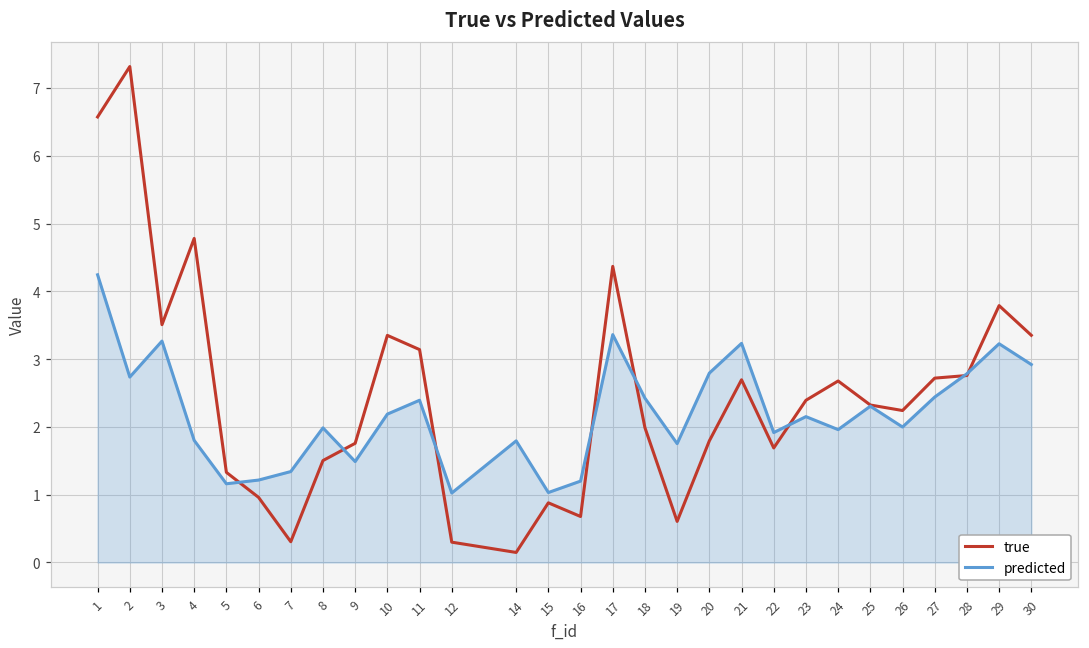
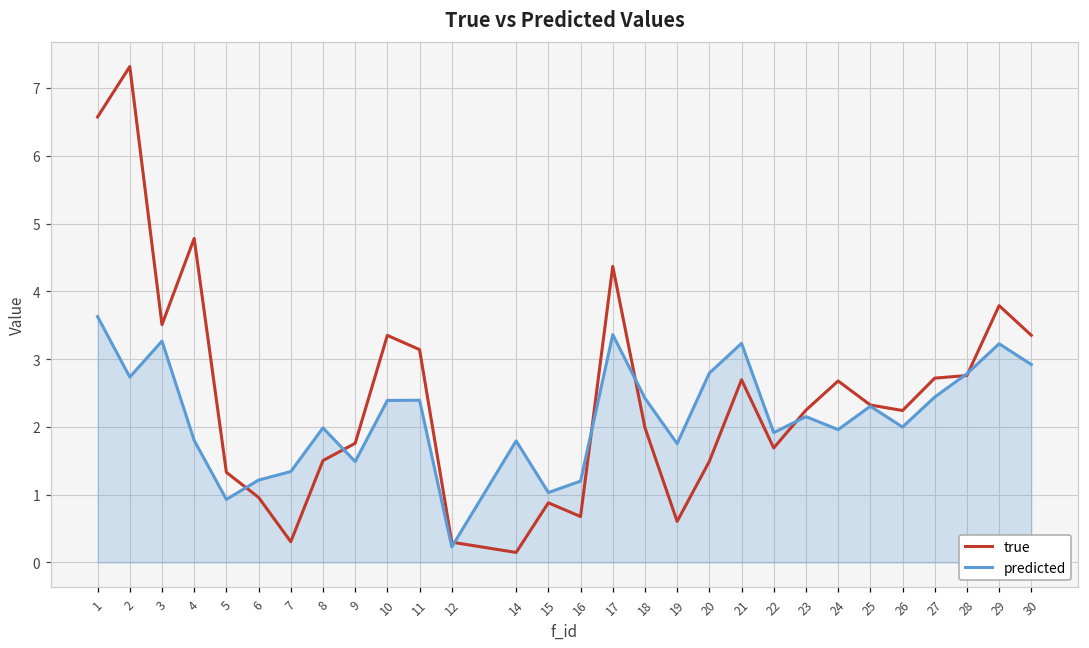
  {
    "true": {
      "1": 6.6,
      "2": 7.3,
      "3": 3.5,
      "4": 4.8,
      "5": 1.3,
      "6": 1.0,
      "7": 0.3,
      "8": 1.5,
      "9": 1.8,
      "10": 3.3,
      "11": 3.1,
      "12": 0.3,
      "14": 0.1,
      "15": 0.9,
      "16": 0.7,
      "17": 4.4,
      "18": 2.0,
      "19": 0.6,
-     "20": 1.8,
+     "20": 1.5,
      "21": 2.7,
      "22": 1.7,
-     "23": 2.4,
+     "23": 2.2,
      "24": 2.7,
      "26": 2.2,
      "27": 2.7,
      "29": 3.8,
      "30": 3.4
    },
    "predicted": {
-     "1": 4.2,
+     "1": 3.6,
      "2": 2.7,
      "3": 3.3,
      "4": 1.8,
-     "5": 1.2,
+     "5": 0.9,
      "6": 1.2,
      "7": 1.3,
      "8": 2.0,
      "9": 1.5,
-     "10": 2.2,
+     "10": 2.4,
      "11": 2.4,
-     "12": 1.0,
+     "12": 0.2,
      "14": 1.8,
      "15": 1.0,
      "16": 1.2,
      "17": 3.4,
      "18": 2.4,
      "19": 1.8,
      "20": 2.8,
      "21": 3.2,
      "22": 1.9,
      "23": 2.2,
      "24": 2.0,
      "26": 2.0,
      "27": 2.4,
      "29": 3.2,
      "30": 2.9
    }
  }
